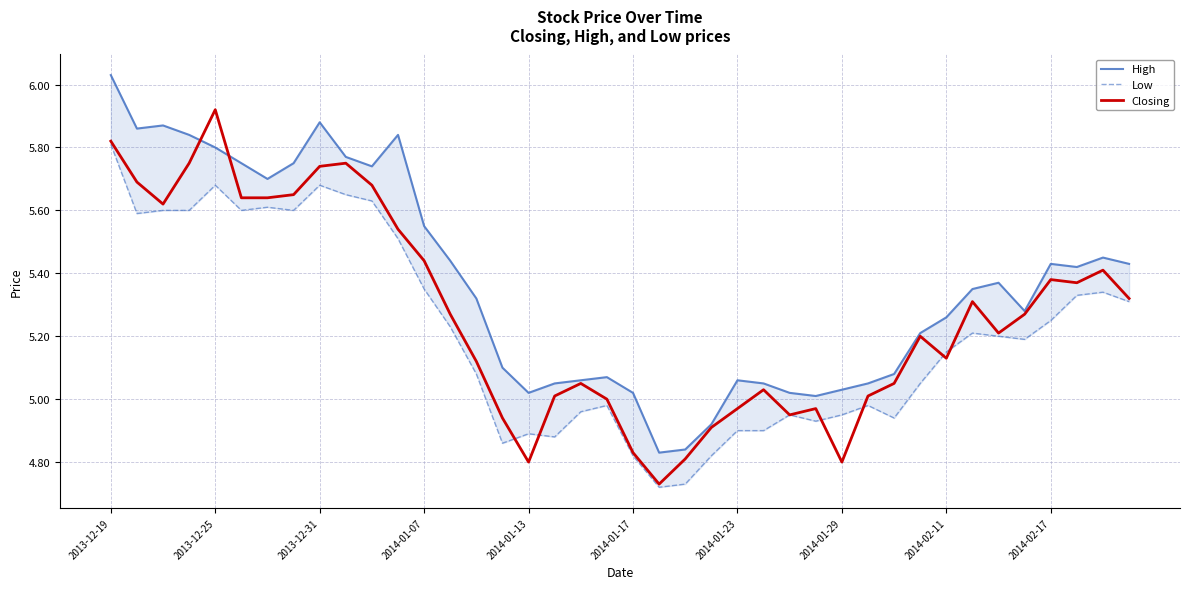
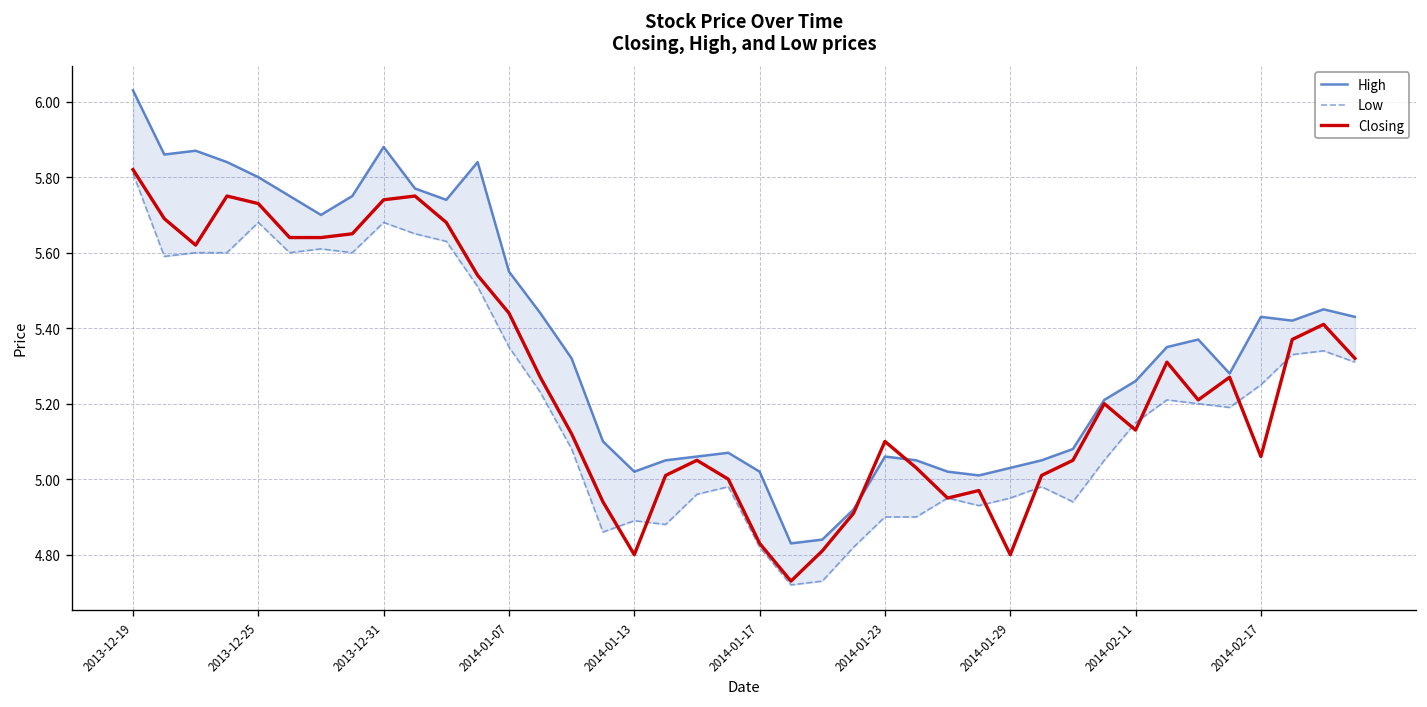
  {
    "Closing": {
      "2013-12-19": 5.82,
-     "2013-12-25": 5.92,
+     "2013-12-25": 5.73,
      "2013-12-31": 5.74,
      "2014-01-07": 5.44,
      "2014-01-13": 4.80,
      "2014-01-17": 4.83,
-     "2014-01-23": 4.97,
+     "2014-01-23": 5.10,
      "2014-01-29": 4.80,
      "2014-02-11": 5.13,
-     "2014-02-17": 5.38
+     "2014-02-17": 5.06
    }
  }
